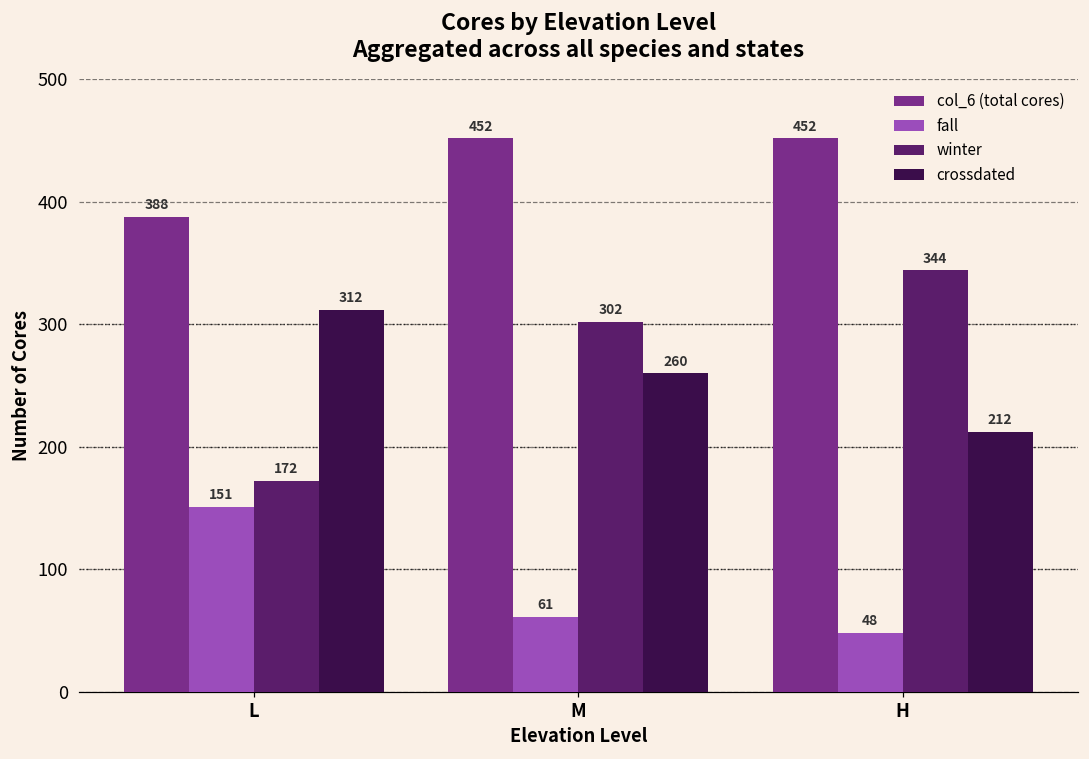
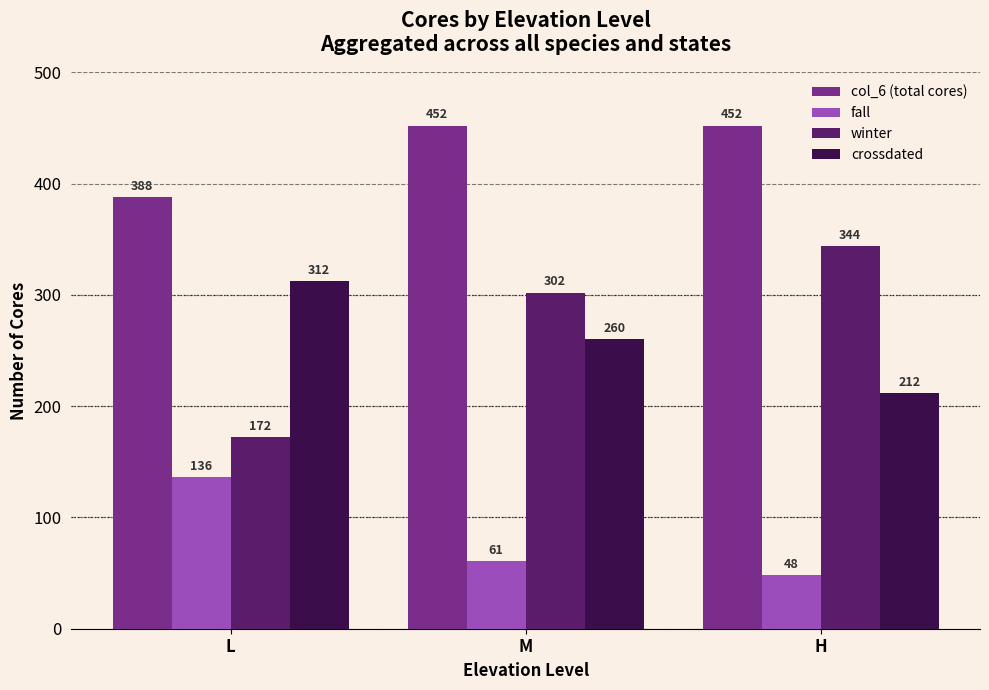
  {
    "fall": {
-     "L": 151,
+     "L": 136,
      "M": 61,
      "H": 48
    }
  }
